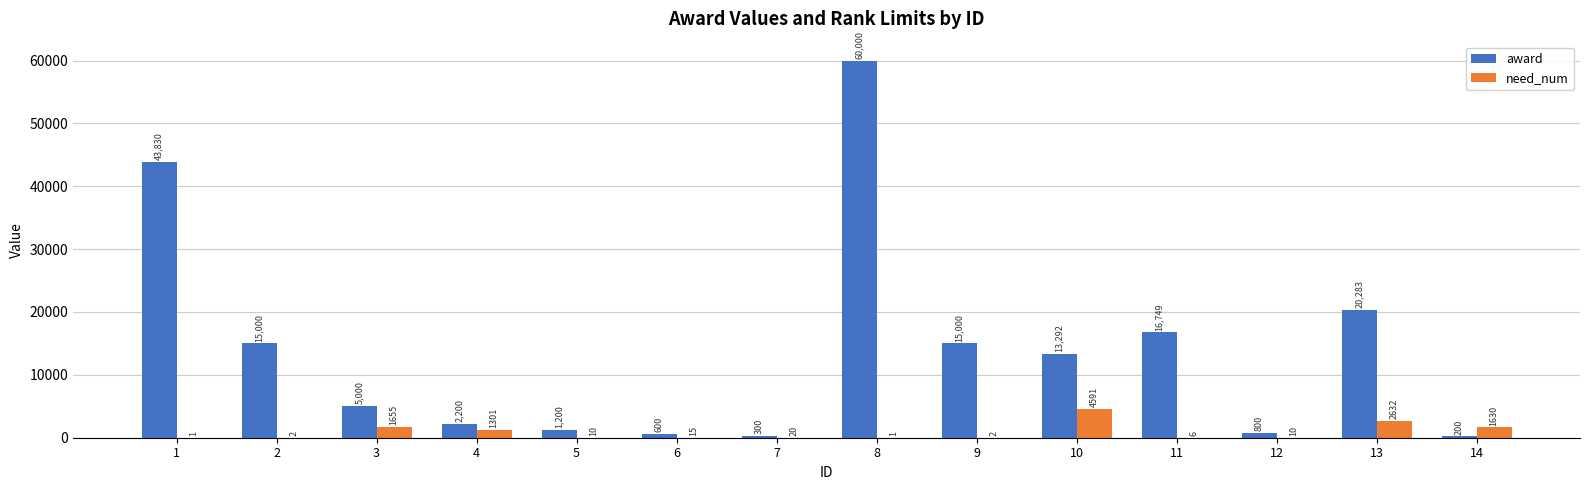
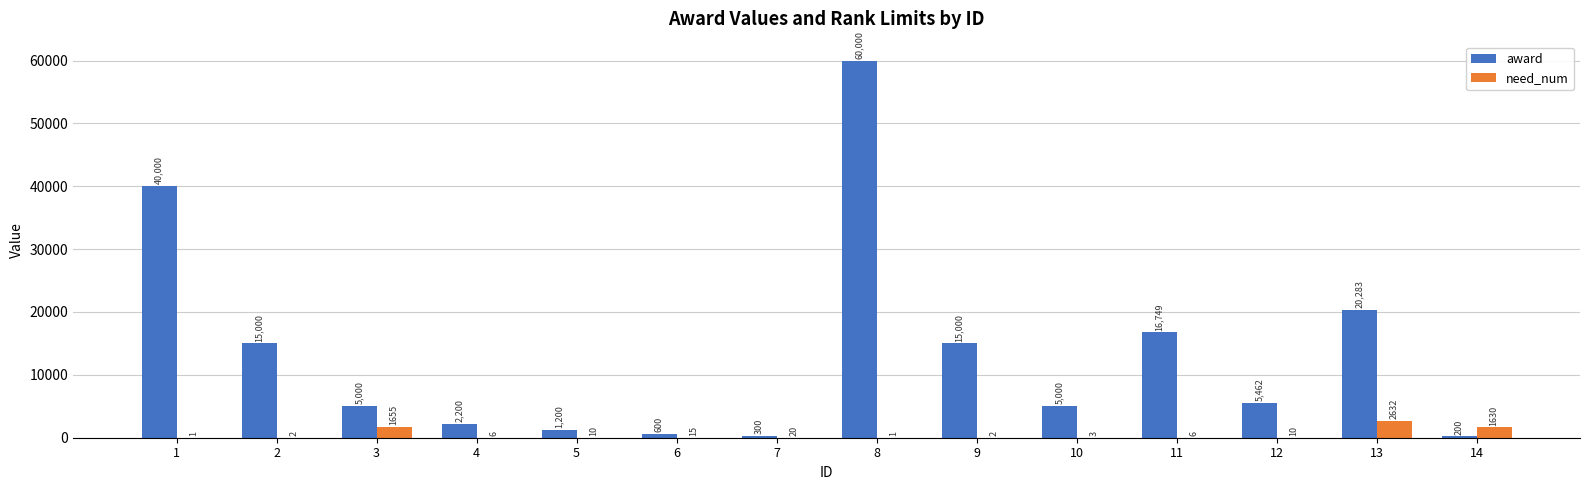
  {
    "award": {
-     "1": "43,830",
+     "1": "40,000",
      "2": "15,000",
      "3": "5,000",
      "4": "2,200",
      "5": "1,200",
      "6": "600",
      "7": "300",
      "8": "60,000",
      "9": "15,000",
-     "10": "13,292",
+     "10": "5,000",
      "11": "16,749",
-     "12": "800",
+     "12": "5,462",
      "13": "20,283",
      "14": "200"
    },
    "need_num": {
      "1": "1",
      "2": "2",
      "3": "1655",
-     "4": "1301",
+     "4": "6",
      "5": "10",
      "6": "15",
      "7": "20",
      "8": "1",
      "9": "2",
-     "10": "4591",
+     "10": "3",
      "11": "6",
      "12": "10",
      "13": "2632",
      "14": "1630"
    }
  }
